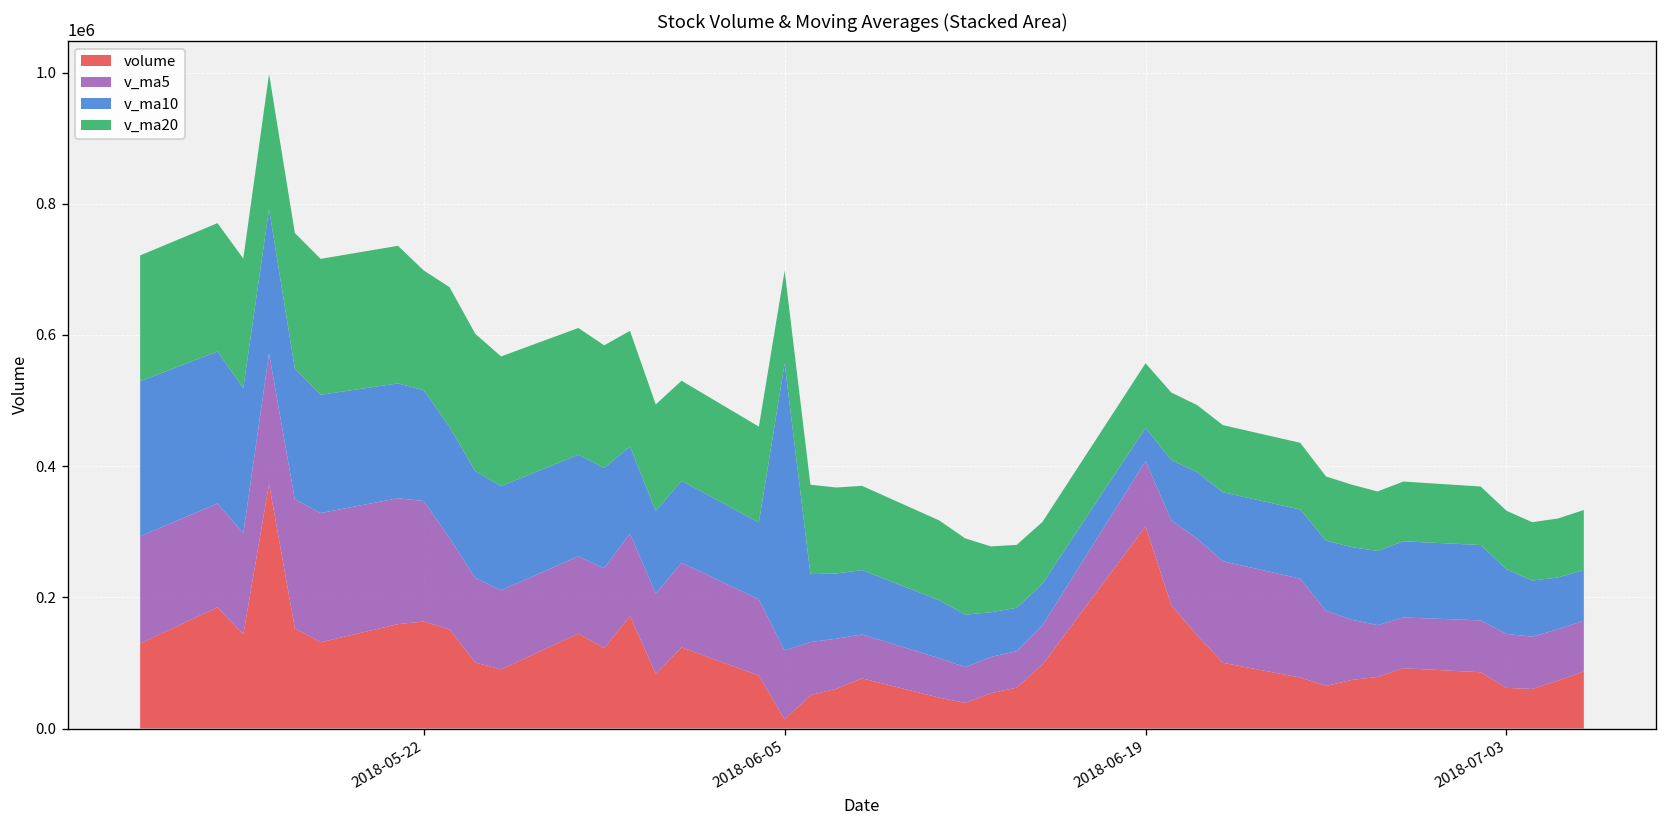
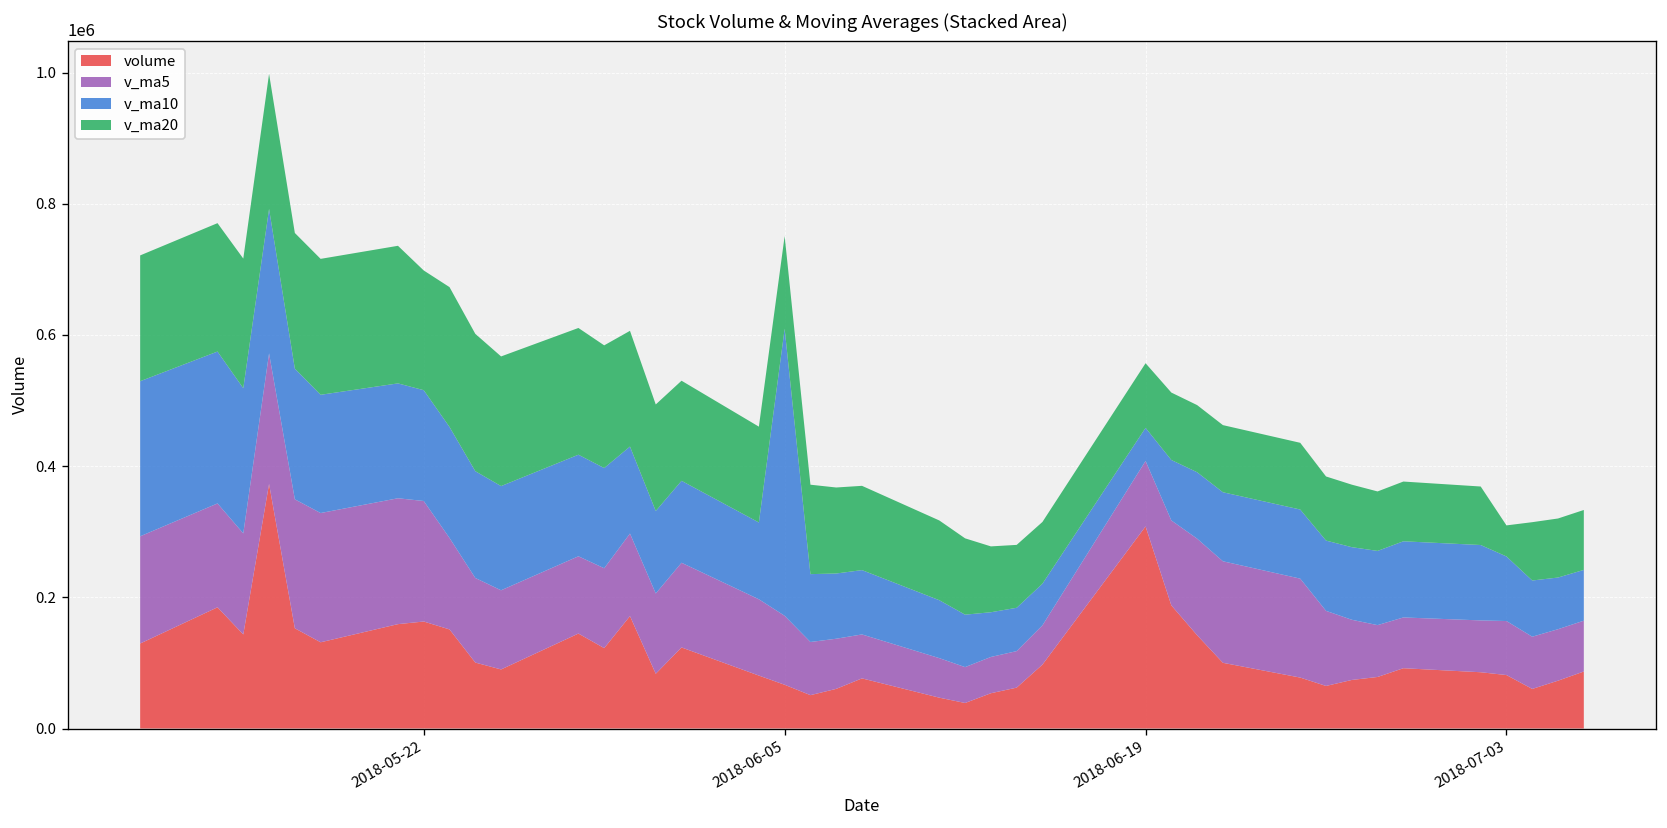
  {
    "volume": {
      "2018-05-22": 160000,
-     "2018-06-05": 10000,
+     "2018-06-05": 70000,
      "2018-06-19": 310000,
-     "2018-07-03": 60000
+     "2018-07-03": 80000
    },
    "v_ma5": {
      "2018-05-22": 180000,
      "2018-06-05": 110000,
      "2018-06-19": 100000,
      "2018-07-03": 80000
    },
    "v_ma10": {
      "2018-05-22": 170000,
      "2018-06-05": 440000,
      "2018-06-19": 50000,
      "2018-07-03": 100000
    },
    "v_ma20": {
      "2018-05-22": 180000,
      "2018-06-05": 140000,
      "2018-06-19": 100000,
-     "2018-07-03": 90000
+     "2018-07-03": 50000
    }
  }
